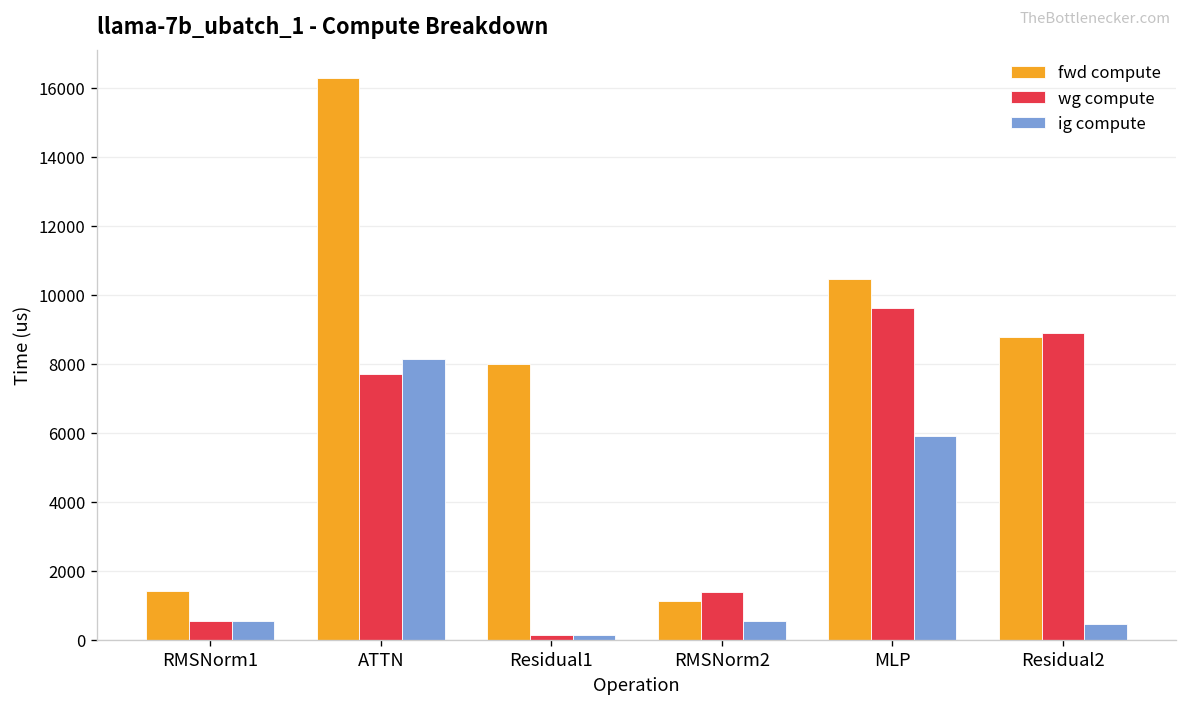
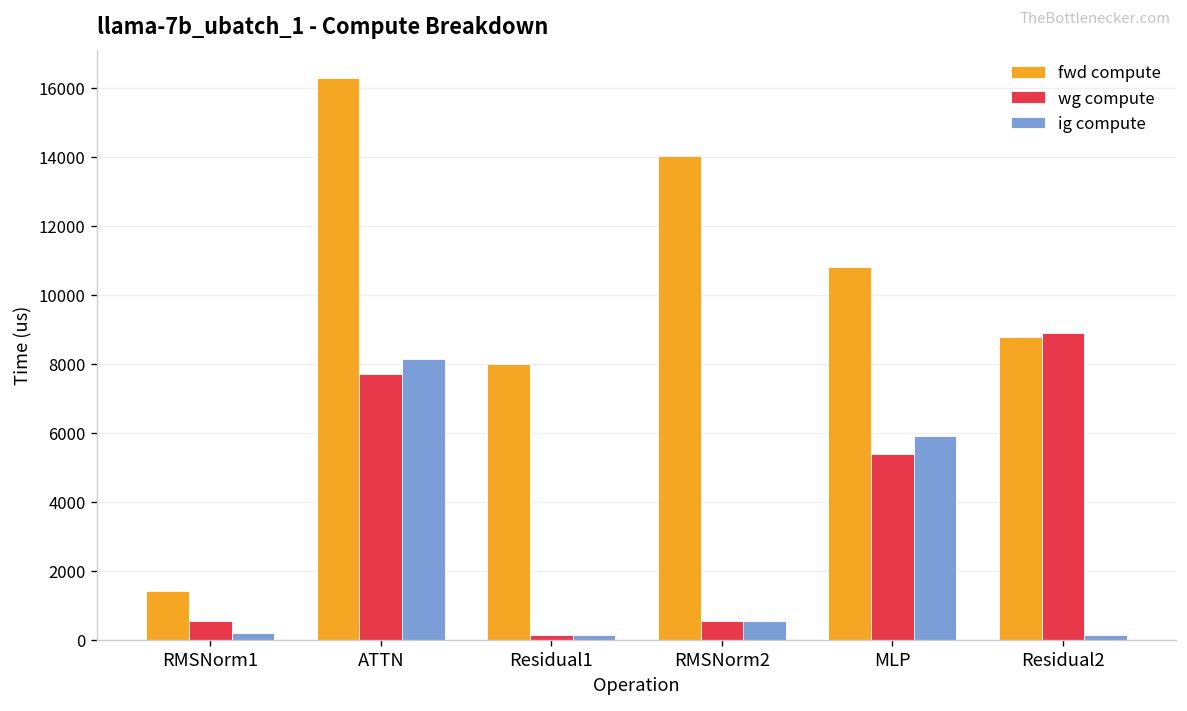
  {
    "fwd compute": {
      "RMSNorm1": 1400,
      "ATTN": 16300,
      "Residual1": 8000,
-     "RMSNorm2": 1100,
-     "MLP": 10500,
+     "RMSNorm2": 14000,
+     "MLP": 10800,
      "Residual2": 8800
    },
    "wg compute": {
      "RMSNorm1": 600,
      "ATTN": 7700,
      "Residual1": 100,
-     "RMSNorm2": 1400,
-     "MLP": 9600,
+     "RMSNorm2": 600,
+     "MLP": 5400,
      "Residual2": 8900
    },
    "ig compute": {
-     "RMSNorm1": 600,
+     "RMSNorm1": 200,
      "ATTN": 8200,
      "Residual1": 100,
      "RMSNorm2": 600,
      "MLP": 5900,
-     "Residual2": 500
+     "Residual2": 100
    }
  }
